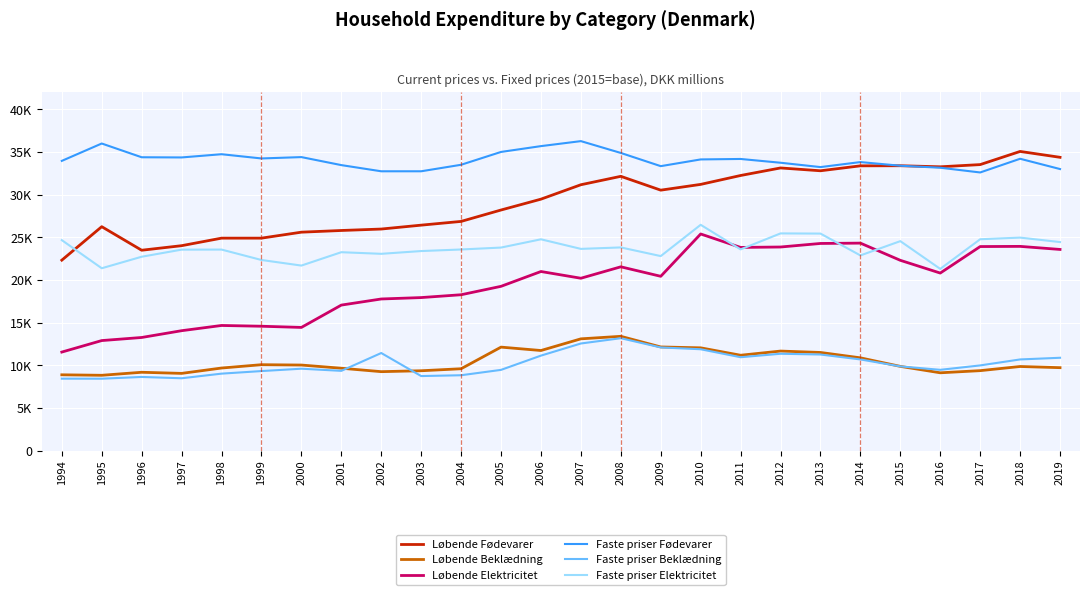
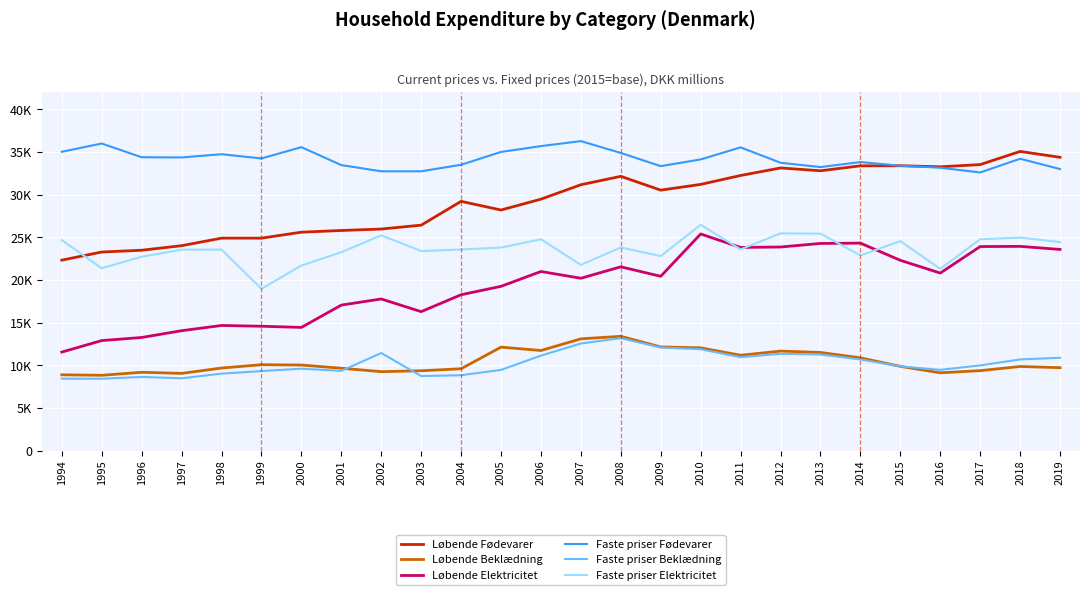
  {
    "Løbende Fødevarer": {
      "1994": 22000,
-     "1995": 26000,
+     "1995": 23000,
      "1996": 23000,
      "1997": 24000,
      "1998": 25000,
      "1999": 25000,
      "2000": 26000,
      "2001": 26000,
      "2002": 26000,
      "2003": 26000,
-     "2004": 27000,
+     "2004": 29000,
      "2005": 28000,
      "2006": 29000,
      "2007": 31000,
      "2008": 32000,
      "2009": 31000,
      "2010": 31000,
      "2011": 32000,
      "2012": 33000,
      "2013": 33000,
      "2014": 33000,
      "2017": 34000,
      "2018": 35000,
      "2019": 34000
    },
    "Løbende Beklædning": {
      "1994": 9000,
      "1995": 9000,
      "1996": 9000,
      "1997": 9000,
      "1998": 10000,
      "1999": 10000,
      "2000": 10000,
      "2001": 10000,
      "2002": 9000,
      "2003": 9000,
      "2004": 10000,
      "2005": 12000,
      "2006": 12000,
      "2007": 13000,
      "2012": 12000,
      "2016": 9000,
      "2017": 9000,
      "2018": 10000,
      "2019": 10000
    },
    "Løbende Elektricitet": {
      "1994": 12000,
      "1995": 13000,
      "1996": 13000,
      "1997": 14000,
      "1998": 15000,
      "1999": 15000,
      "2000": 14000,
      "2001": 17000,
      "2002": 18000,
-     "2003": 18000,
+     "2003": 16000,
      "2004": 18000,
      "2005": 19000,
      "2006": 21000,
      "2007": 20000,
      "2008": 22000,
      "2009": 20000,
      "2010": 25000,
      "2012": 24000,
      "2013": 24000,
      "2014": 24000,
      "2015": 22000,
      "2016": 21000,
      "2017": 24000,
      "2018": 24000,
      "2019": 24000
    },
    "Faste priser Fødevarer": {
-     "1994": 34000,
+     "1994": 35000,
      "1995": 36000,
      "1996": 34000,
      "1997": 34000,
      "1998": 35000,
      "1999": 34000,
-     "2000": 34000,
+     "2000": 36000,
      "2001": 33000,
      "2002": 33000,
      "2003": 33000,
      "2004": 34000,
      "2005": 35000,
      "2006": 36000,
      "2007": 36000,
      "2008": 35000,
      "2009": 33000,
      "2010": 34000,
-     "2011": 34000,
+     "2011": 36000,
      "2012": 34000,
      "2013": 33000,
      "2014": 34000,
      "2017": 33000,
      "2018": 34000,
      "2019": 33000
    },
    "Faste priser Beklædning": {
      "1994": 8000,
      "1995": 8000,
      "1996": 9000,
      "1997": 8000,
      "1998": 9000,
      "1999": 9000,
      "2000": 10000,
      "2001": 9000,
      "2002": 11000,
      "2003": 9000,
      "2004": 9000,
      "2005": 9000,
      "2006": 11000,
      "2007": 13000,
      "2012": 11000,
      "2016": 9000,
      "2017": 10000,
      "2018": 11000,
      "2019": 11000
    },
    "Faste priser Elektricitet": {
      "1994": 25000,
      "1995": 21000,
      "1996": 23000,
      "1997": 24000,
      "1998": 24000,
-     "1999": 22000,
+     "1999": 19000,
      "2000": 22000,
      "2001": 23000,
-     "2002": 23000,
+     "2002": 25000,
      "2003": 23000,
      "2004": 24000,
      "2005": 24000,
      "2006": 25000,
-     "2007": 24000,
+     "2007": 22000,
      "2008": 24000,
      "2009": 23000,
      "2010": 26000,
      "2012": 25000,
      "2013": 25000,
      "2014": 23000,
      "2015": 25000,
      "2016": 21000,
      "2017": 25000,
      "2018": 25000,
      "2019": 24000
    }
  }
